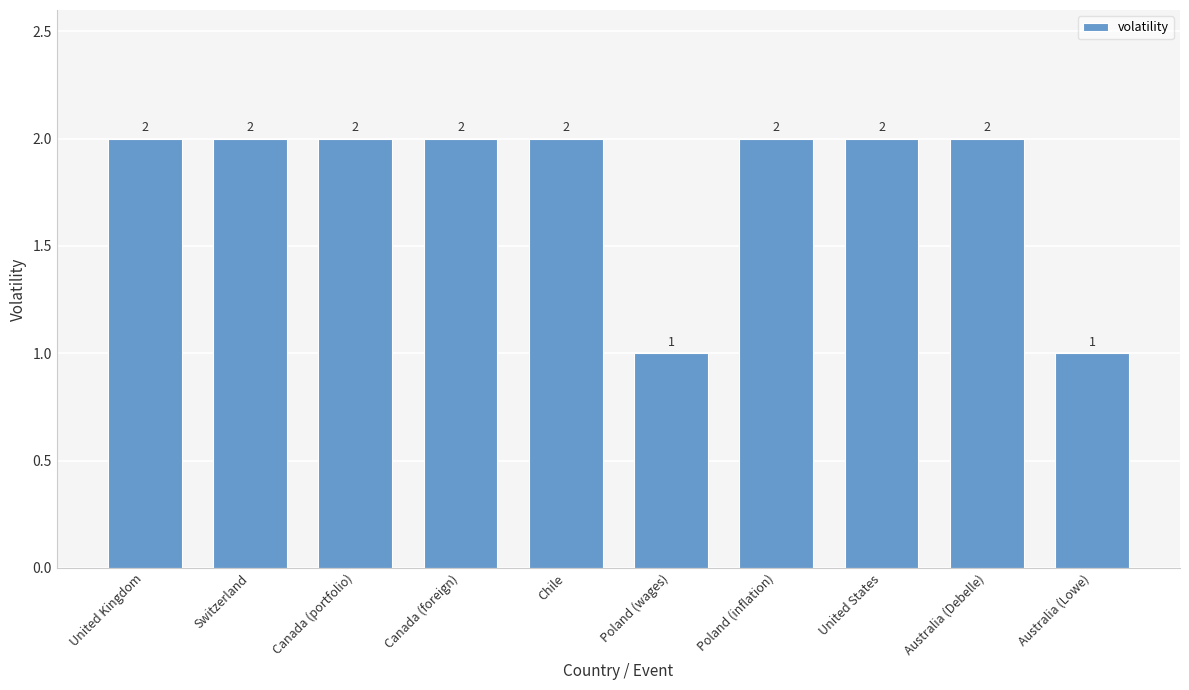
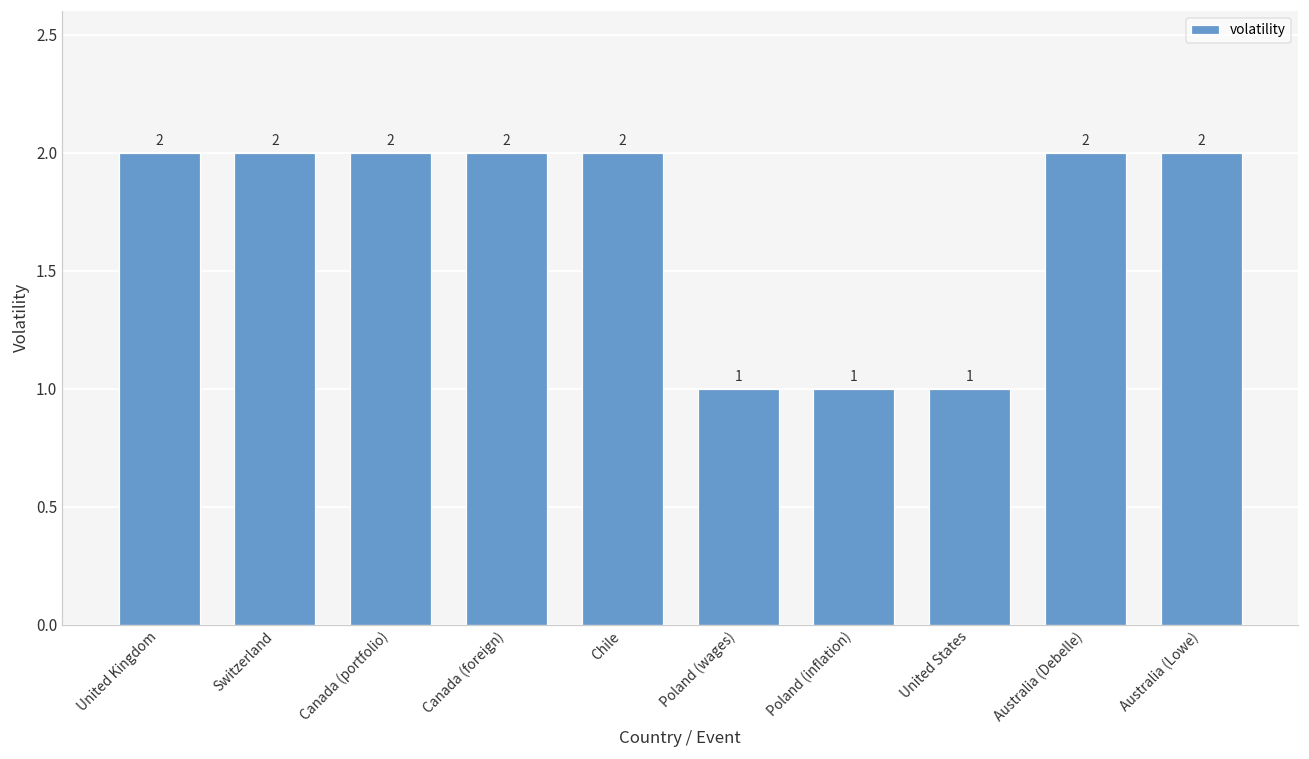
  {
    "United Kingdom": 2,
    "Switzerland": 2,
    "Canada (portfolio)": 2,
    "Canada (foreign)": 2,
    "Chile": 2,
    "Poland (wages)": 1,
-   "Poland (inflation)": 2,
-   "United States": 2,
+   "Poland (inflation)": 1,
+   "United States": 1,
    "Australia (Debelle)": 2,
-   "Australia (Lowe)": 1
+   "Australia (Lowe)": 2
  }
